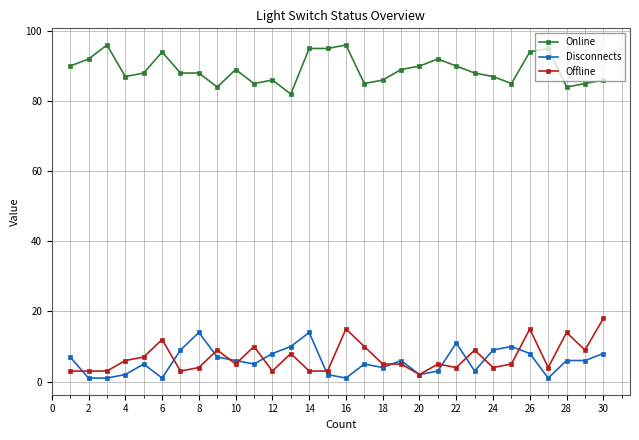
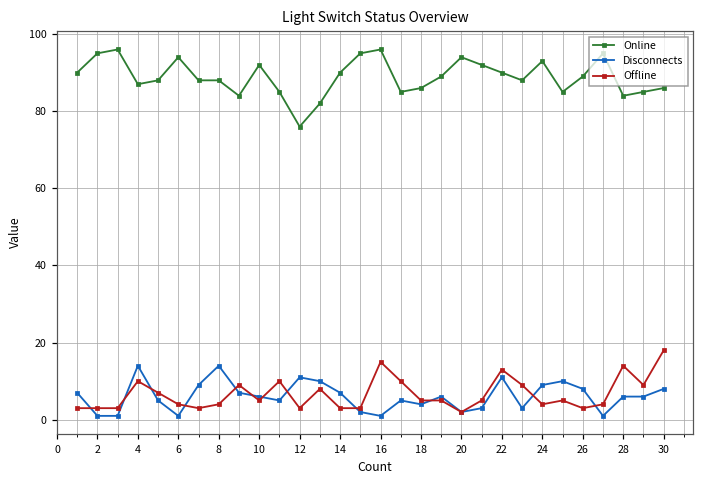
  {
    "Online": {
-     "2": 92,
+     "2": 95,
      "4": 87,
      "6": 94,
      "8": 88,
-     "10": 89,
-     "12": 86,
-     "14": 95,
+     "10": 92,
+     "12": 76,
+     "14": 90,
      "16": 96,
      "18": 86,
-     "20": 90,
+     "20": 94,
      "22": 90,
-     "24": 87,
-     "26": 94,
+     "24": 93,
+     "26": 89,
      "28": 84
    },
    "Disconnects": {
      "2": 1,
-     "4": 2,
+     "4": 14,
      "6": 1,
      "8": 14,
      "10": 6,
-     "12": 8,
-     "14": 14,
+     "12": 11,
+     "14": 7,
      "16": 1,
      "18": 4,
      "22": 11,
      "24": 9,
      "26": 8,
      "28": 6,
      "30": 8
    },
    "Offline": {
      "2": 3,
-     "4": 6,
-     "6": 12,
+     "4": 10,
+     "6": 4,
      "8": 4,
      "10": 5,
      "12": 3,
      "14": 3,
      "16": 15,
      "18": 5,
-     "22": 4,
+     "22": 13,
      "24": 4,
-     "26": 15,
+     "26": 3,
      "28": 14,
      "30": 18
    }
  }
